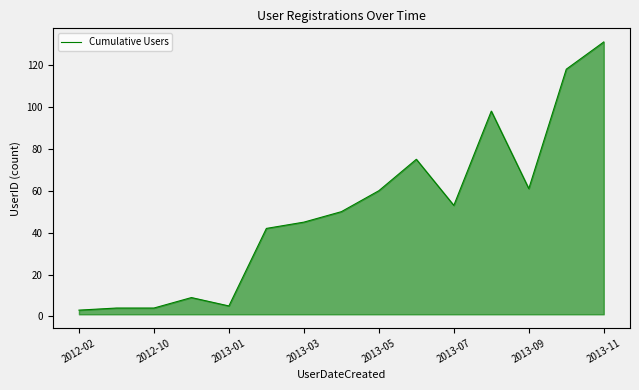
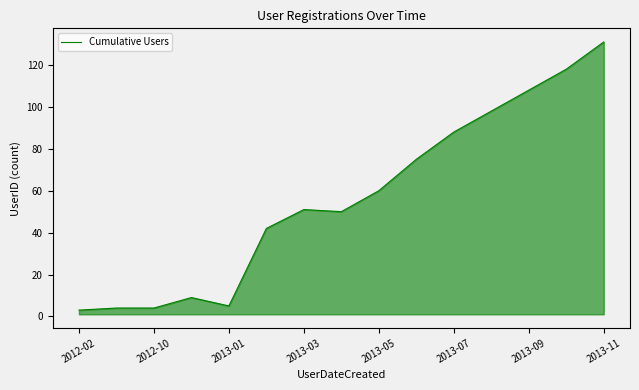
  {
    "2012-02": 3,
    "2012-10": 4,
    "2013-01": 5,
-   "2013-03": 45,
+   "2013-03": 51,
    "2013-05": 60,
-   "2013-07": 53,
-   "2013-09": 61,
+   "2013-07": 88,
+   "2013-09": 108,
    "2013-11": 131
  }
